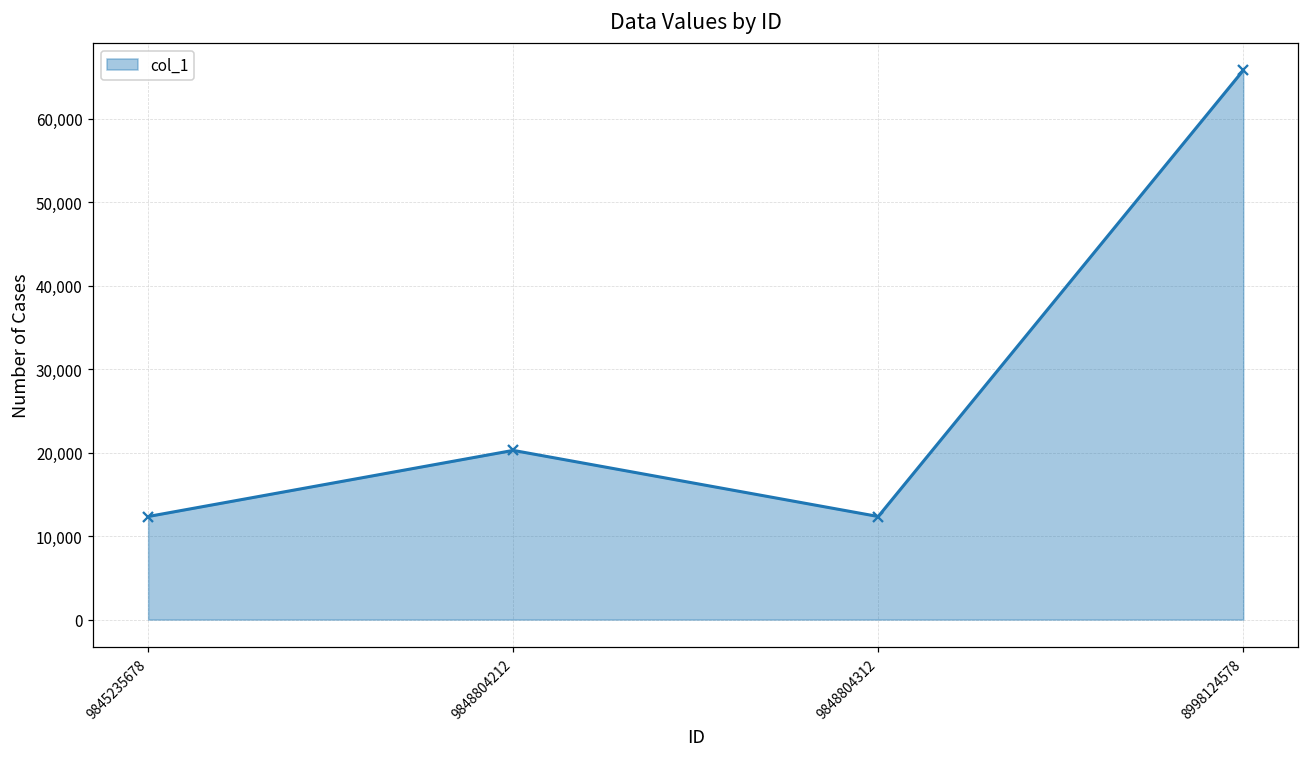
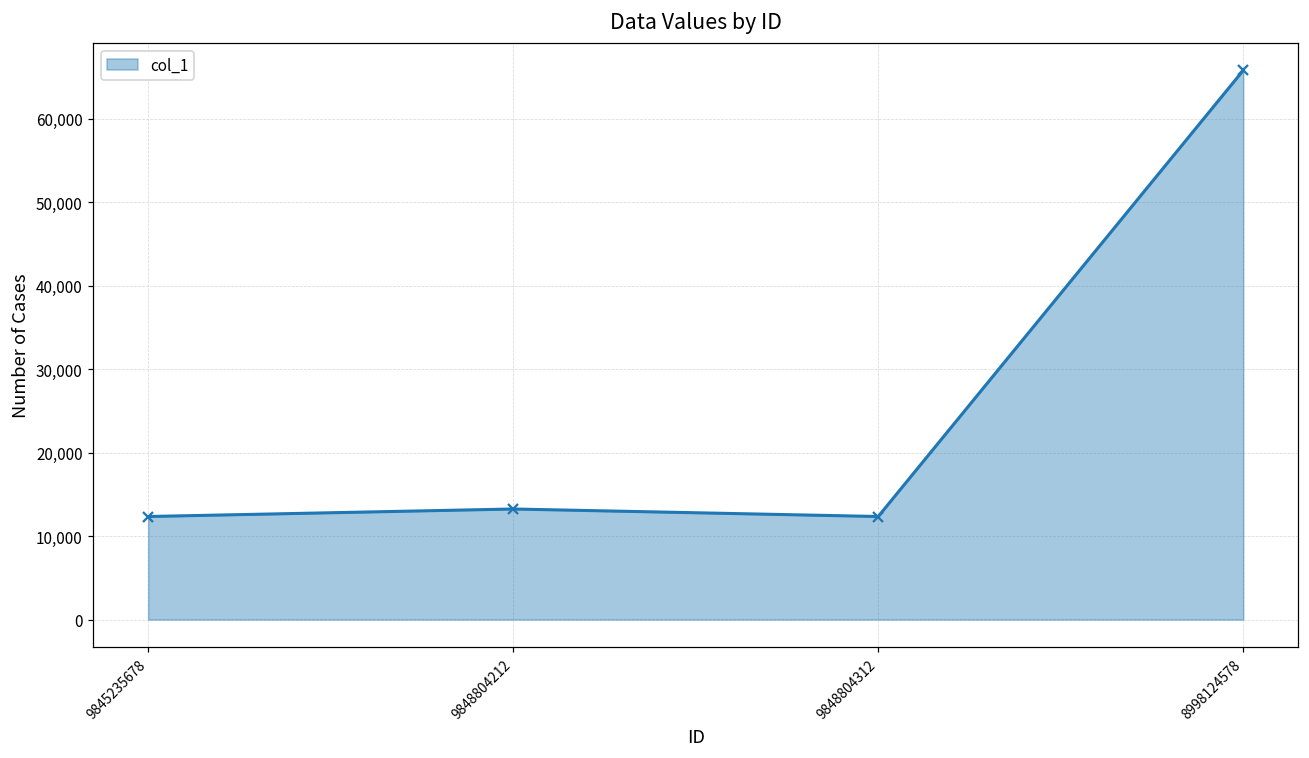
  {
    "9845235678": "12,000",
-   "9848804212": "20,000",
+   "9848804212": "13,000",
    "9848804312": "12,000",
    "8998124578": "66,000"
  }
